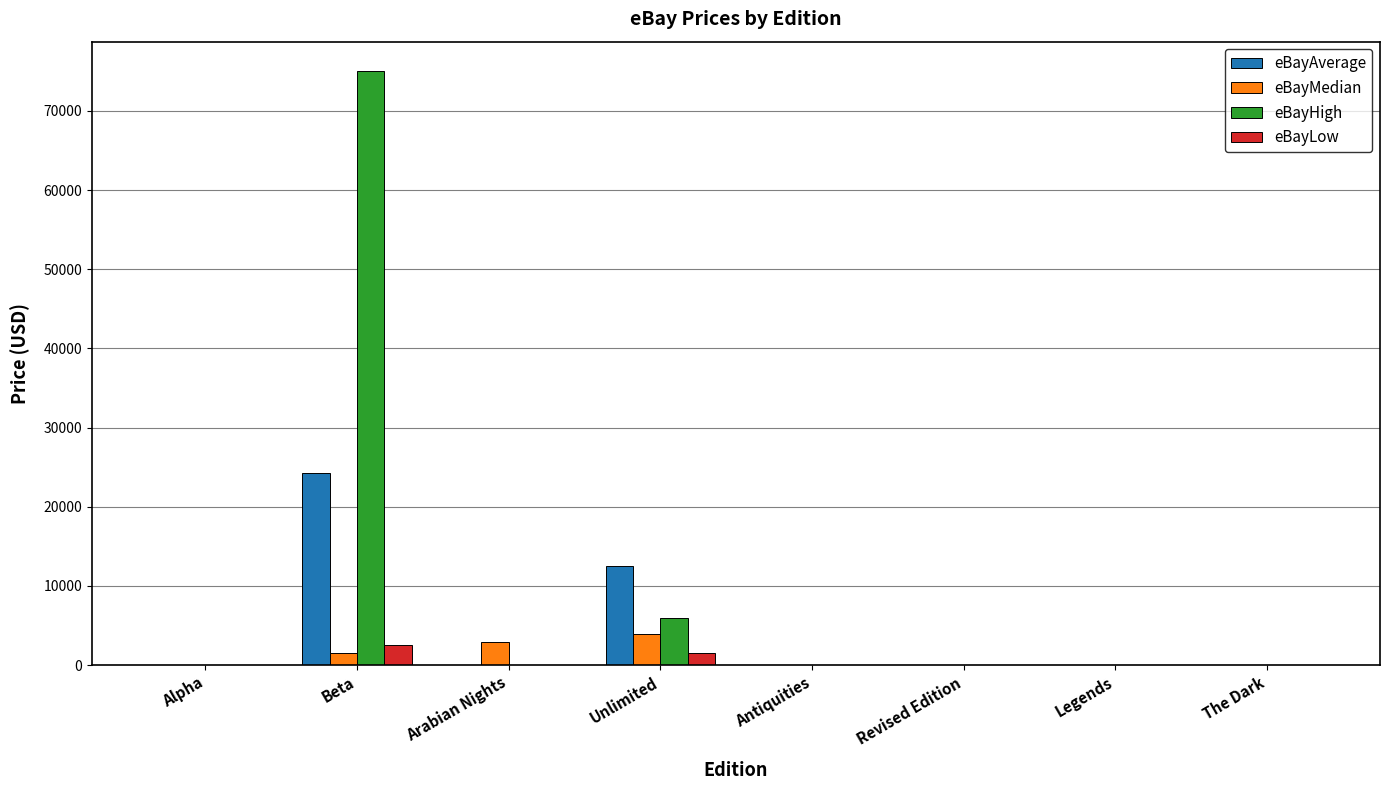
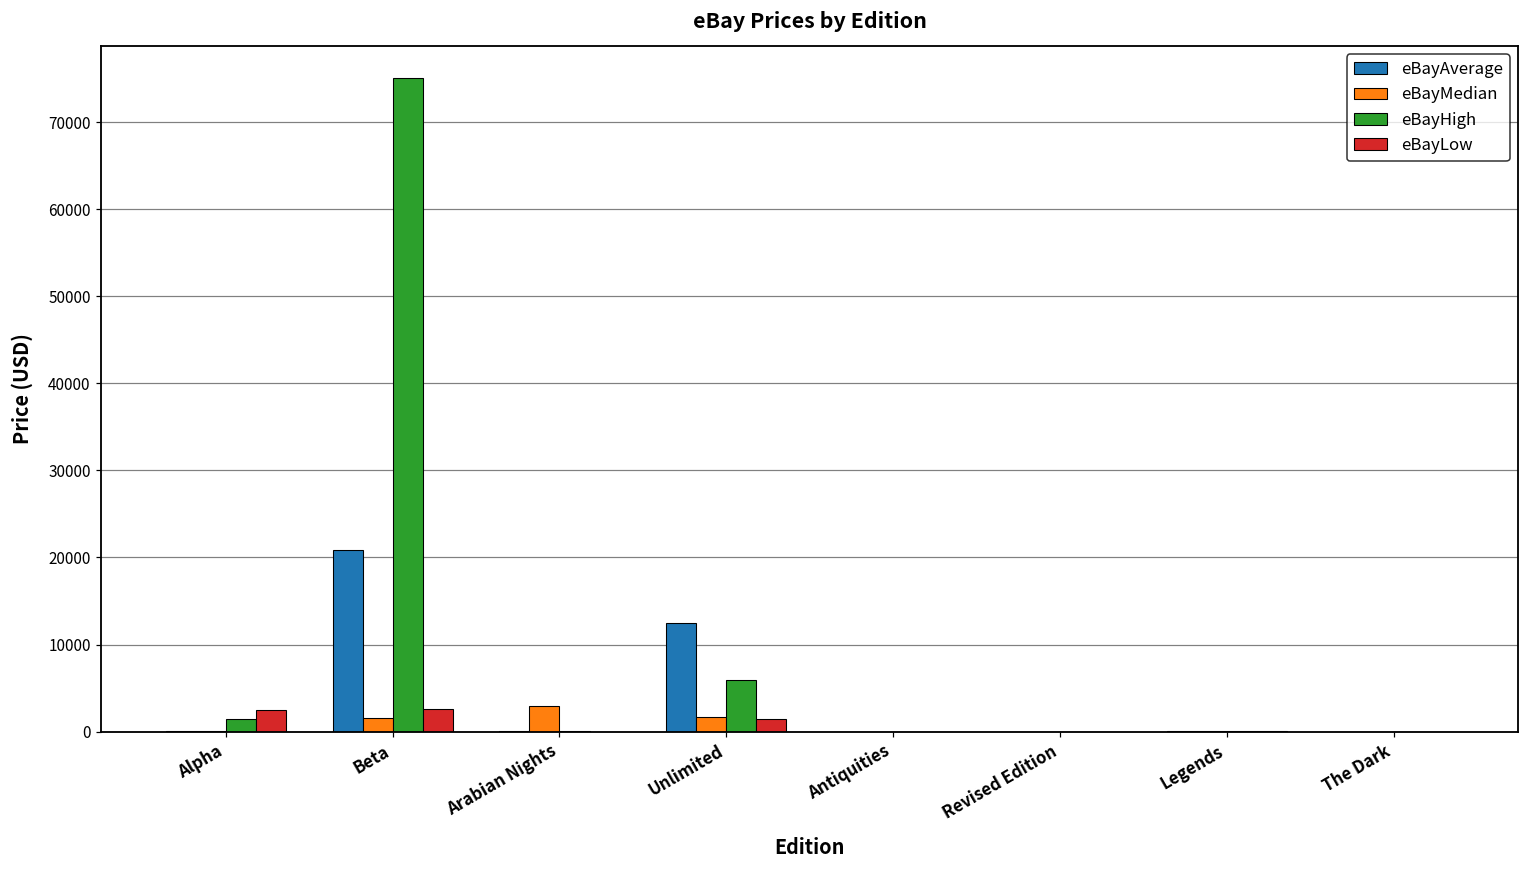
  {
    "eBayAverage": {
-     "Beta": 24000,
+     "Beta": 21000,
      "Unlimited": 12000
    },
    "eBayMedian": {
      "Beta": 2000,
      "Arabian Nights": 3000,
-     "Unlimited": 4000
+     "Unlimited": 2000
    },
    "eBayHigh": {
-     "Alpha": 0,
+     "Alpha": 1000,
      "Beta": 75000,
      "Unlimited": 6000
    },
    "eBayLow": {
-     "Alpha": 0,
+     "Alpha": 3000,
      "Beta": 3000,
      "Unlimited": 1000
    }
  }
